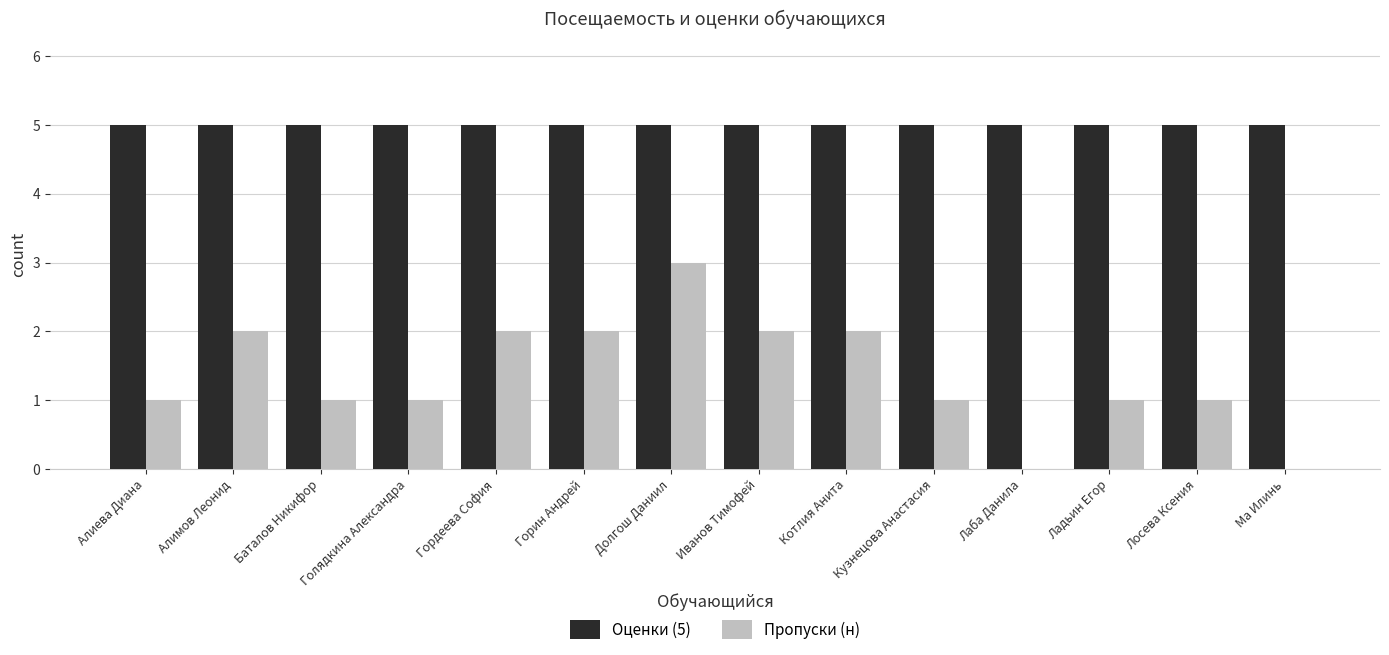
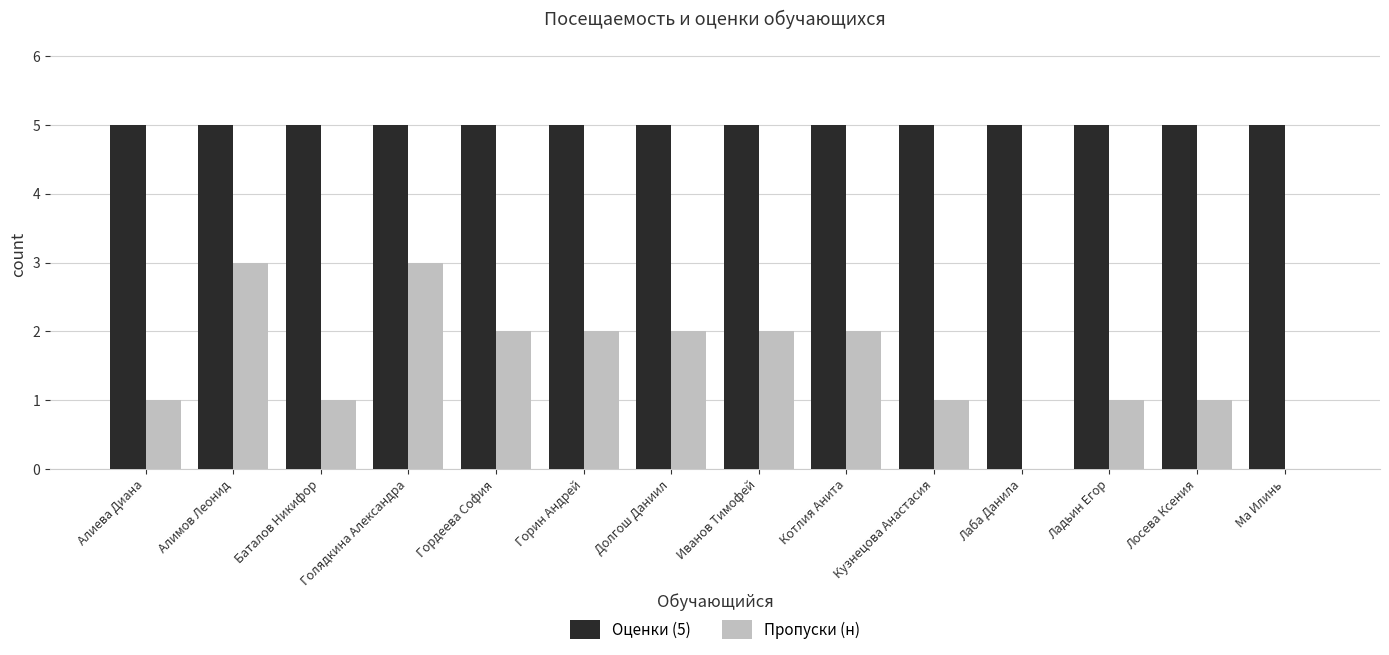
  {
    "Оценки (5)": {
      "Алиева Диана": 5,
      "Алимов Леонид": 5,
      "Баталов Никифор": 5,
      "Голядкина Александра": 5,
      "Гордеева София": 5,
      "Горин Андрей": 5,
      "Долгош Даниил": 5,
      "Иванов Тимофей": 5,
      "Котлия Анита": 5,
      "Кузнецова Анастасия": 5,
      "Лаба Данила": 5,
      "Ладьин Егор": 5,
      "Лосева Ксения": 5,
      "Ма Илинь": 5
    },
    "Пропуски (н)": {
      "Алиева Диана": 1,
-     "Алимов Леонид": 2,
+     "Алимов Леонид": 3,
      "Баталов Никифор": 1,
-     "Голядкина Александра": 1,
+     "Голядкина Александра": 3,
      "Гордеева София": 2,
      "Горин Андрей": 2,
-     "Долгош Даниил": 3,
+     "Долгош Даниил": 2,
      "Иванов Тимофей": 2,
      "Котлия Анита": 2,
      "Кузнецова Анастасия": 1,
      "Лаба Данила": 0,
      "Ладьин Егор": 1,
      "Лосева Ксения": 1,
      "Ма Илинь": 0
    }
  }
